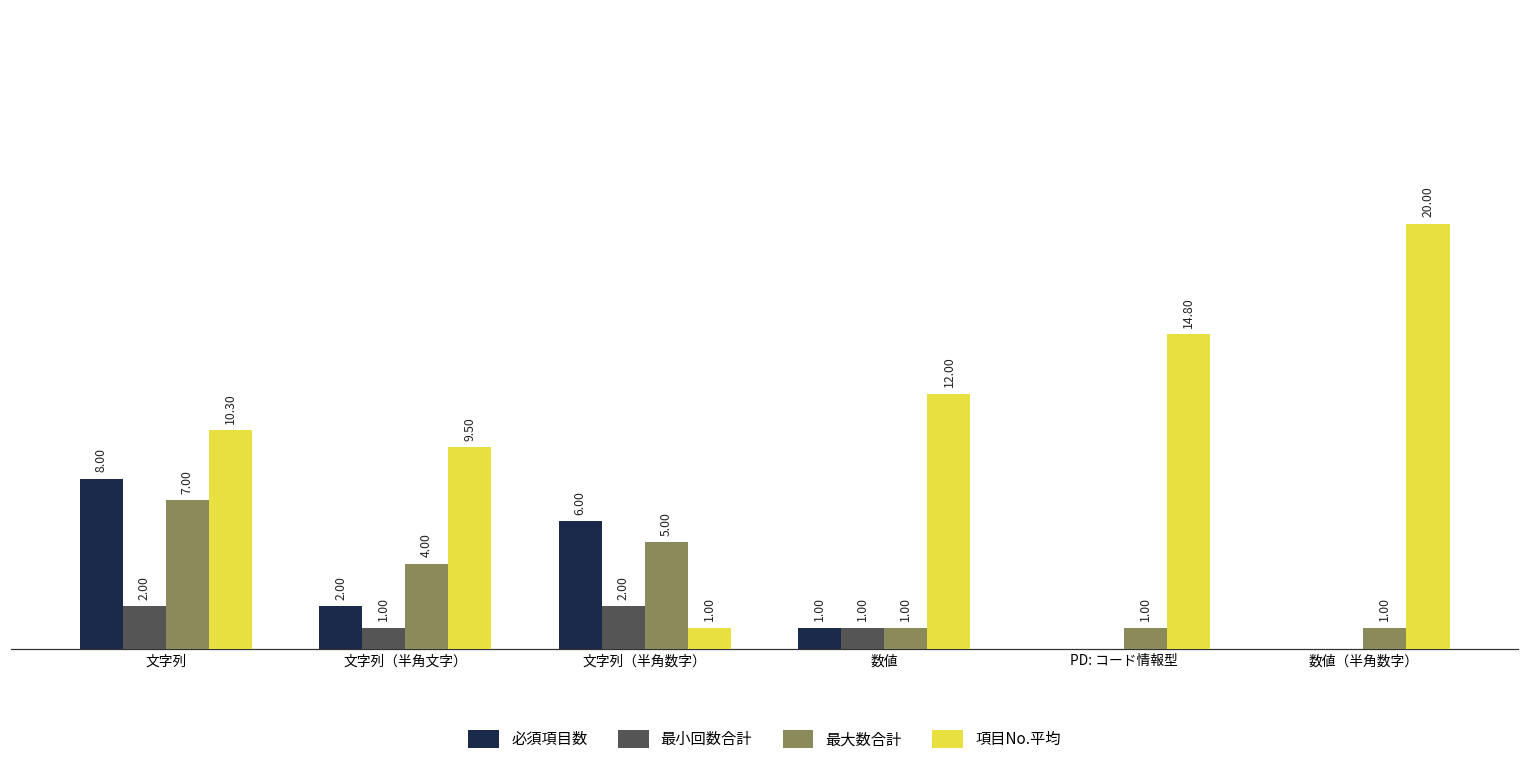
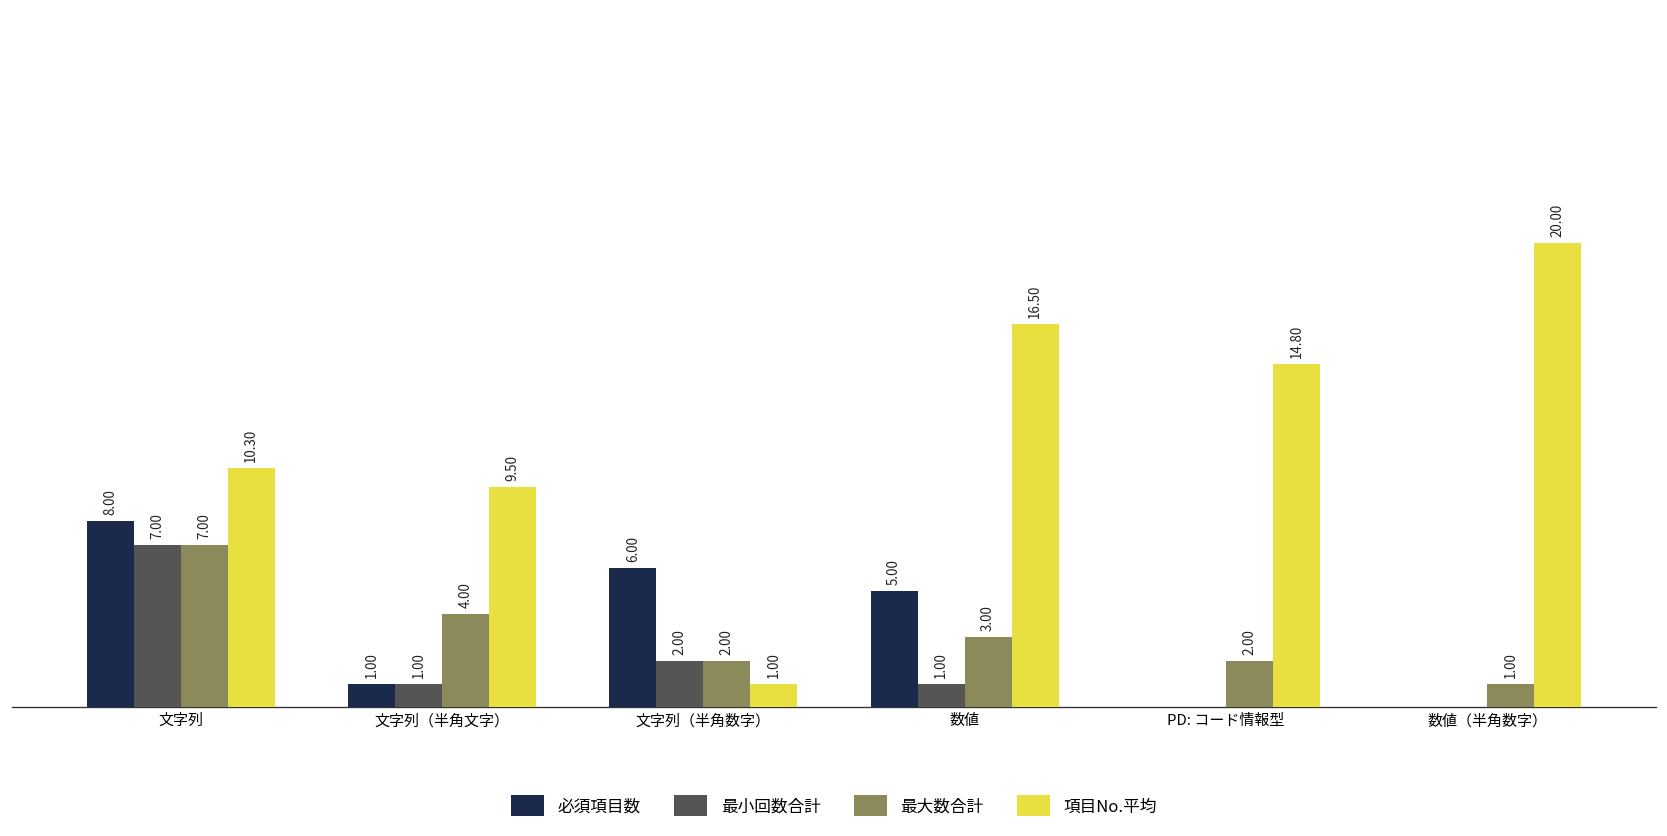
  {
    "必須項目数": {
      "文字列": 8.00,
-     "文字列（半角文字）": 2.00,
+     "文字列（半角文字）": 1.00,
      "文字列（半角数字）": 6.00,
-     "数値": 1.00
+     "数値": 5.00
    },
    "最小回数合計": {
-     "文字列": 2.00,
+     "文字列": 7.00,
      "文字列（半角文字）": 1.00,
      "文字列（半角数字）": 2.00,
      "数値": 1.00
    },
    "最大数合計": {
      "文字列": 7.00,
      "文字列（半角文字）": 4.00,
-     "文字列（半角数字）": 5.00,
-     "数値": 1.00,
-     "PD: コード情報型": 1.00,
+     "文字列（半角数字）": 2.00,
+     "数値": 3.00,
+     "PD: コード情報型": 2.00,
      "数値（半角数字）": 1.00
    },
    "項目No.平均": {
      "文字列": 10.30,
      "文字列（半角文字）": 9.50,
      "文字列（半角数字）": 1.00,
-     "数値": 12.00,
+     "数値": 16.50,
      "PD: コード情報型": 14.80,
      "数値（半角数字）": 20.00
    }
  }
